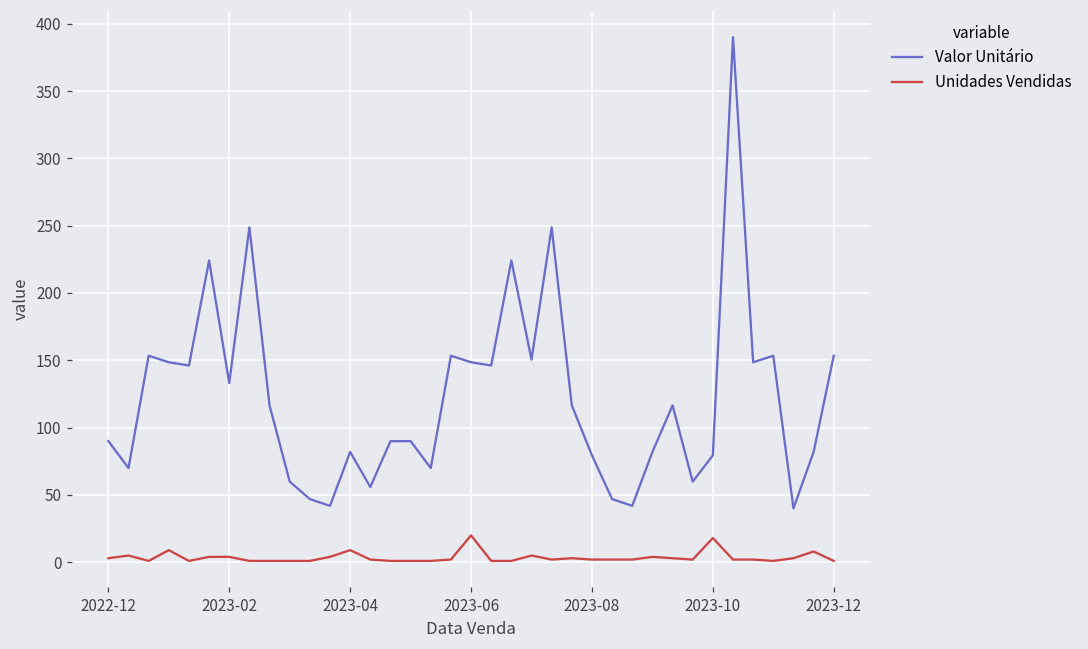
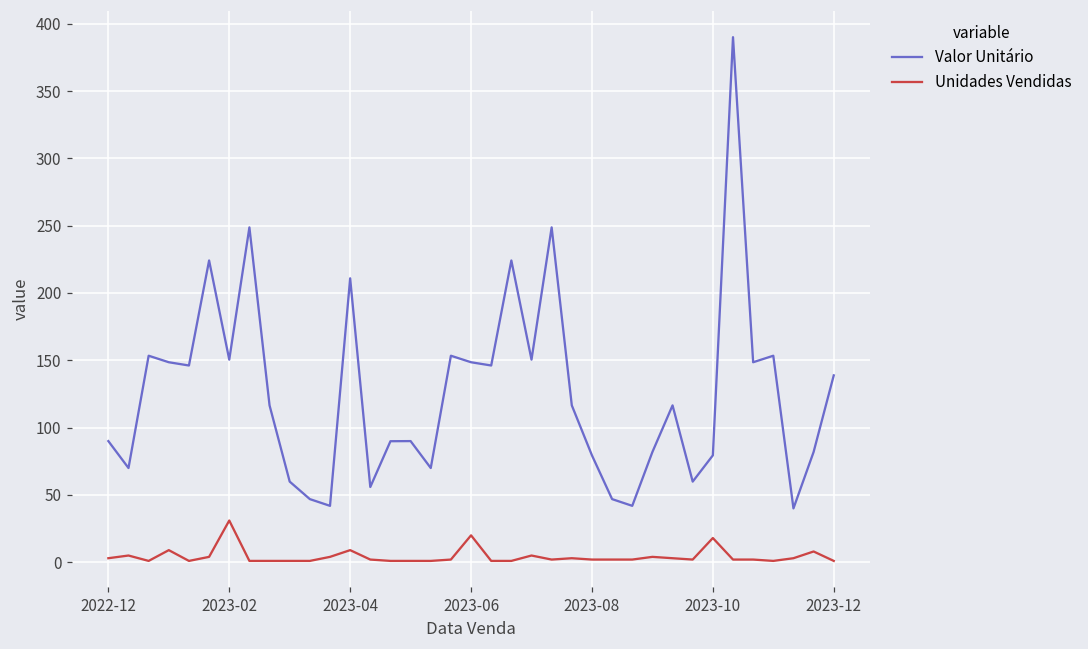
  {
    "Valor Unitário": {
      "2022-12": 90,
-     "2023-02": 133,
-     "2023-04": 82,
+     "2023-02": 151,
+     "2023-04": 211,
      "2023-06": 149,
      "2023-08": 79,
      "2023-10": 79,
-     "2023-12": 153
+     "2023-12": 139
    },
    "Unidades Vendidas": {
      "2022-12": 3,
-     "2023-02": 4,
+     "2023-02": 31,
      "2023-04": 9,
      "2023-06": 20,
      "2023-08": 2,
      "2023-10": 18,
      "2023-12": 1
    }
  }
